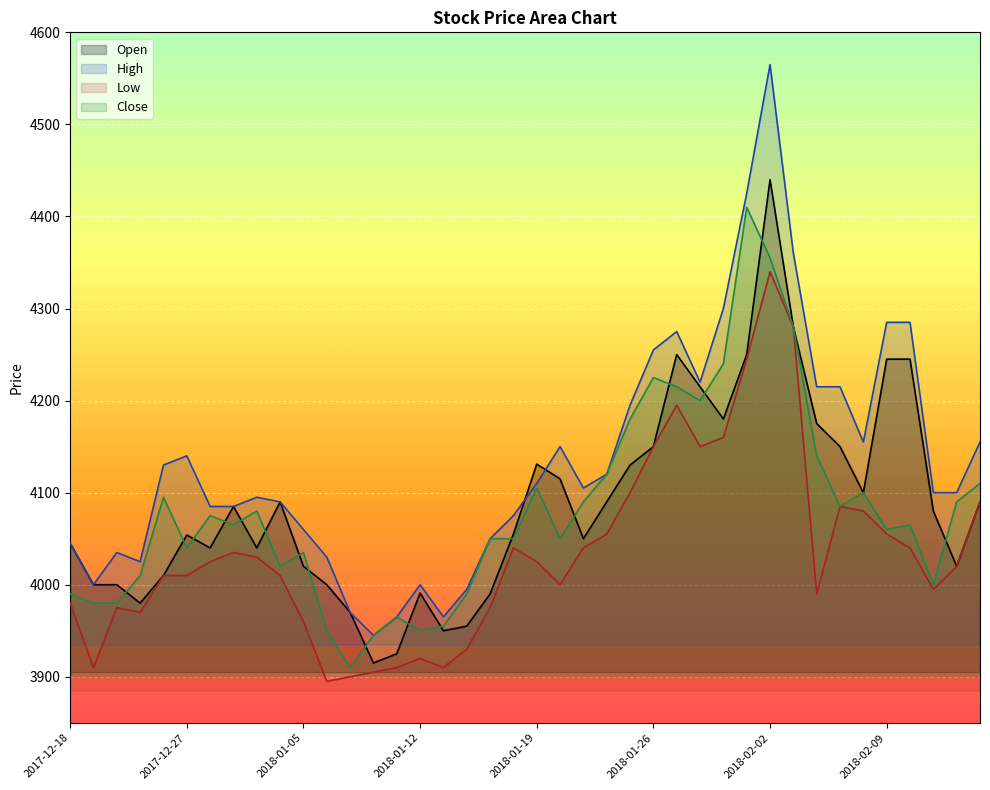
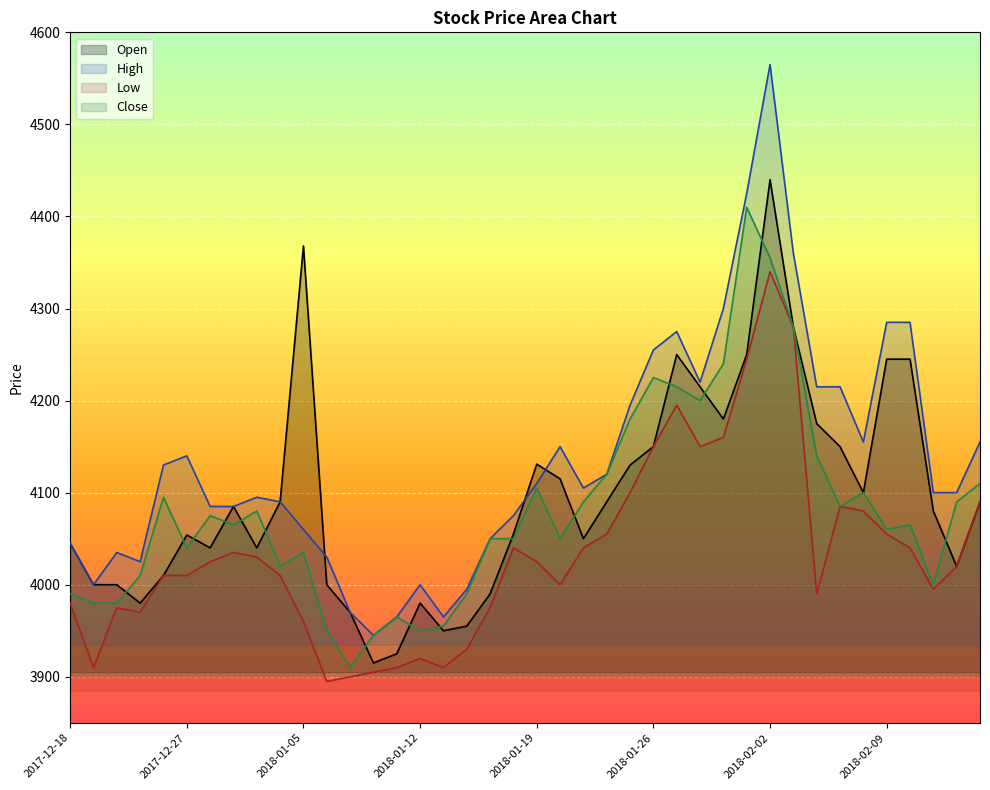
  {
    "Open": {
      "2017-12-27": 4050,
-     "2018-01-05": 4020,
-     "2018-01-12": 3990,
+     "2018-01-05": 4370,
+     "2018-01-12": 3980,
      "2018-01-19": 4130,
      "2018-02-02": 4440,
      "2018-02-09": 4250
    }
  }
